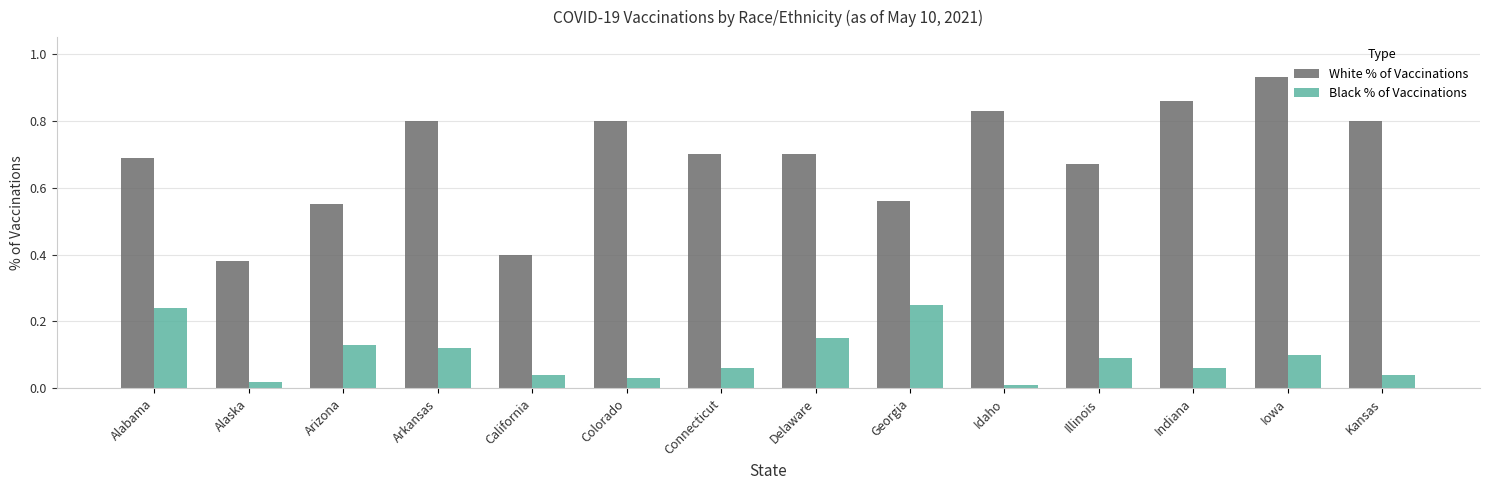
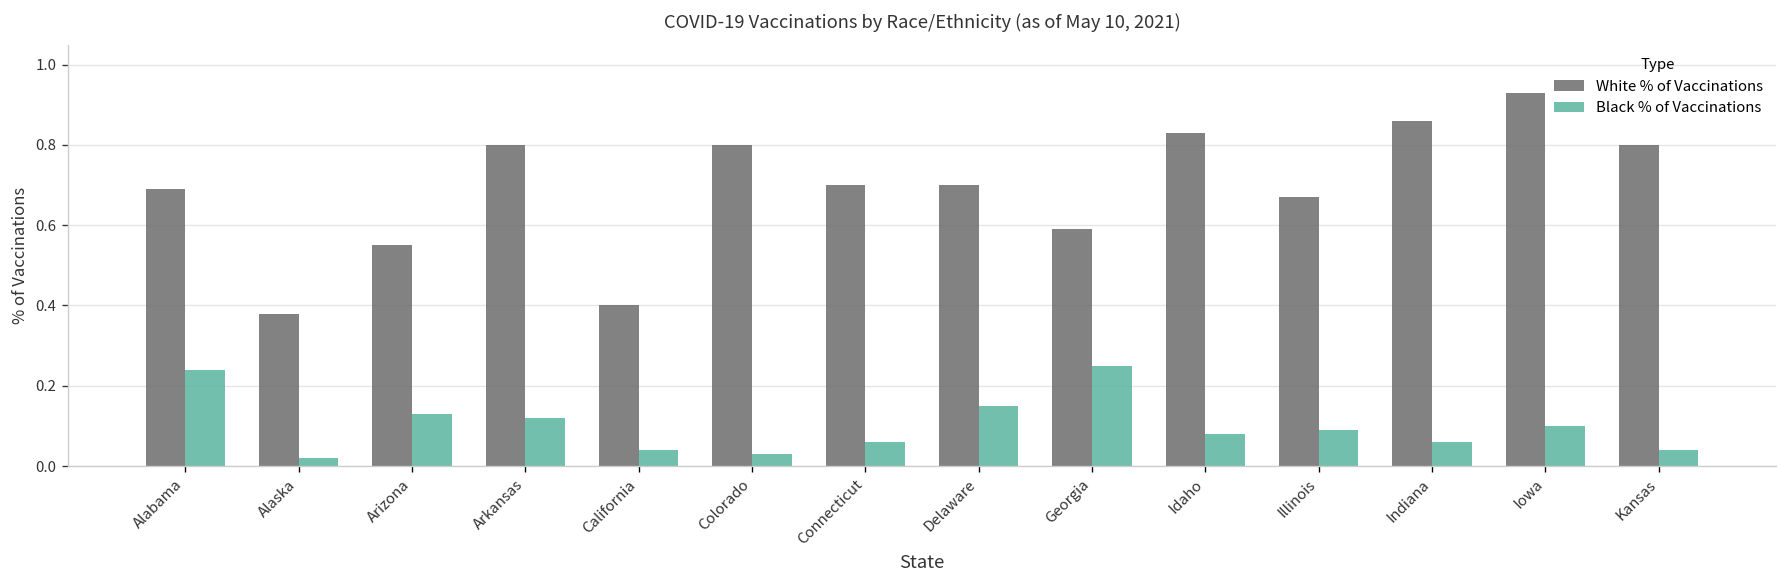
  {
    "White % of Vaccinations": {
      "Alabama": 0.69,
      "Alaska": 0.38,
      "Arizona": 0.55,
      "Arkansas": 0.80,
      "California": 0.40,
      "Colorado": 0.80,
      "Connecticut": 0.70,
      "Delaware": 0.70,
-     "Georgia": 0.56,
+     "Georgia": 0.59,
      "Idaho": 0.83,
      "Illinois": 0.67,
      "Indiana": 0.86,
      "Iowa": 0.93,
      "Kansas": 0.80
    },
    "Black % of Vaccinations": {
      "Alabama": 0.24,
      "Alaska": 0.02,
      "Arizona": 0.13,
      "Arkansas": 0.12,
      "California": 0.04,
      "Colorado": 0.03,
      "Connecticut": 0.06,
      "Delaware": 0.15,
      "Georgia": 0.25,
-     "Idaho": 0.01,
+     "Idaho": 0.08,
      "Illinois": 0.09,
      "Indiana": 0.06,
      "Iowa": 0.10,
      "Kansas": 0.04
    }
  }
